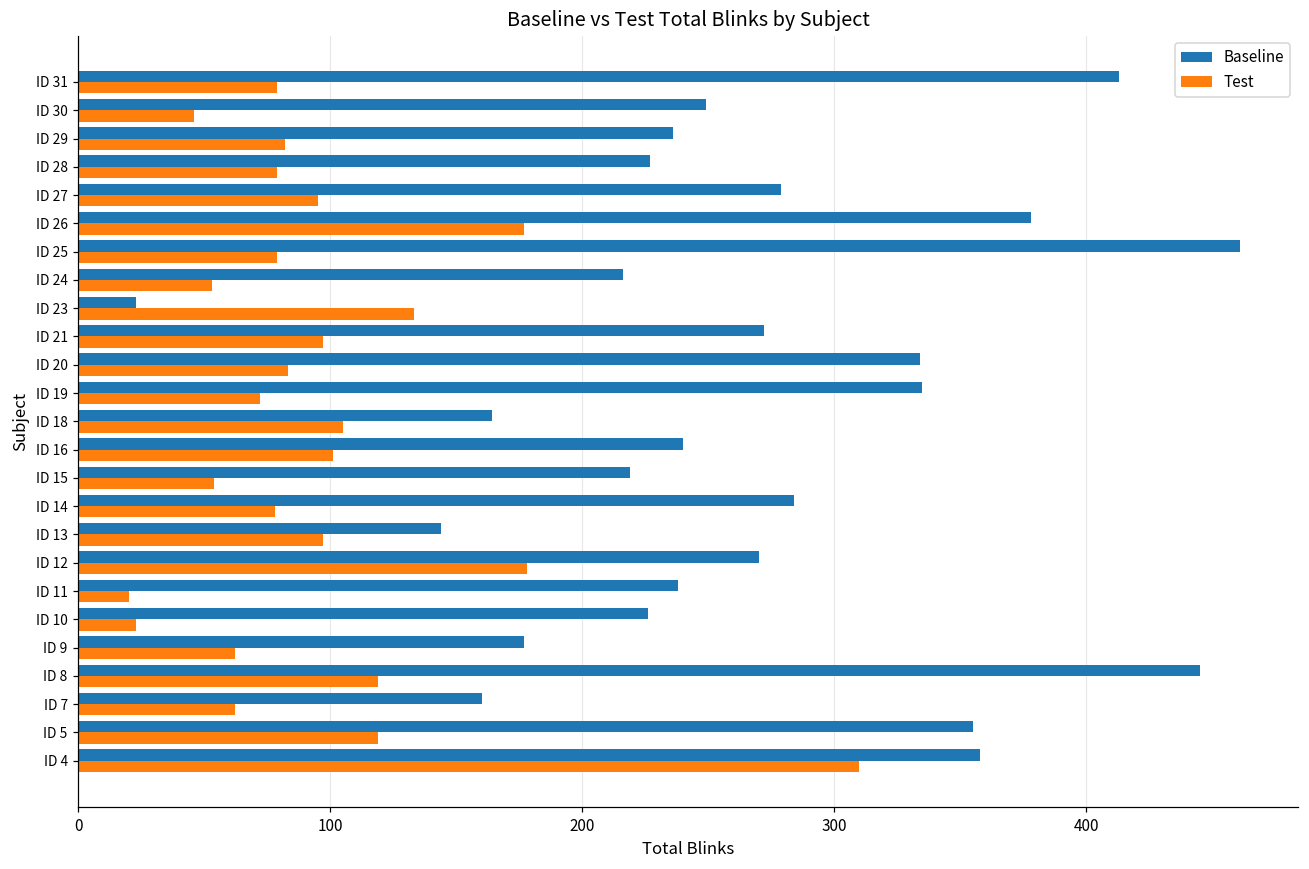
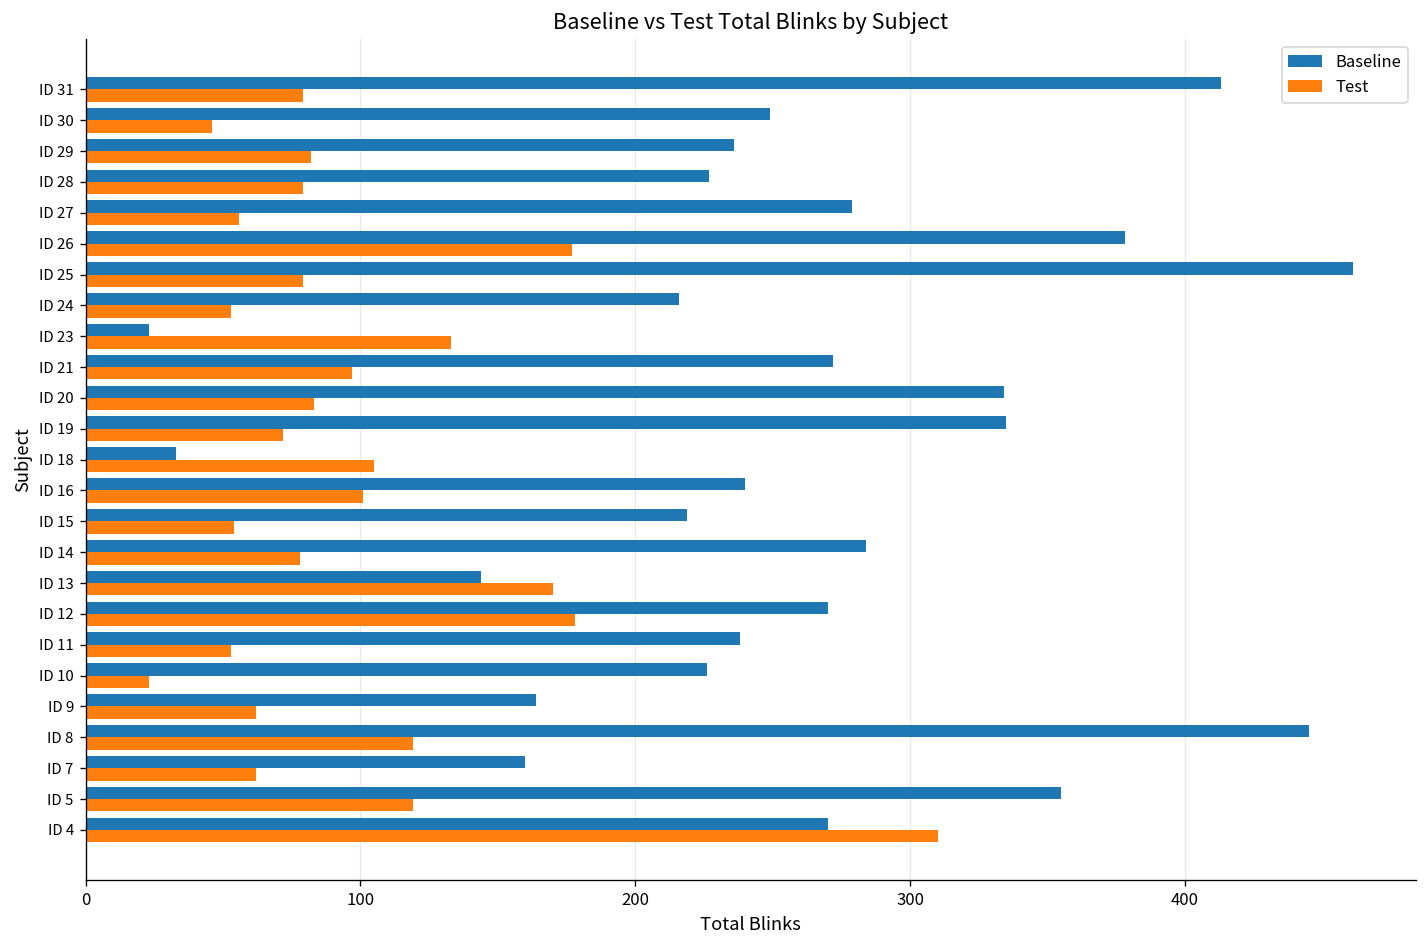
  {
    "Baseline": {
      "ID 31": 413,
      "ID 30": 249,
      "ID 29": 236,
      "ID 28": 227,
      "ID 27": 279,
      "ID 26": 378,
      "ID 25": 461,
      "ID 24": 216,
      "ID 23": 23,
      "ID 21": 272,
      "ID 20": 334,
      "ID 19": 335,
-     "ID 18": 164,
+     "ID 18": 33,
      "ID 16": 240,
      "ID 15": 219,
      "ID 14": 284,
      "ID 13": 144,
      "ID 12": 270,
      "ID 11": 238,
      "ID 10": 226,
-     "ID 9": 177,
+     "ID 9": 164,
      "ID 8": 445,
      "ID 7": 160,
      "ID 5": 355,
-     "ID 4": 358
+     "ID 4": 270
    },
    "Test": {
      "ID 31": 79,
      "ID 30": 46,
      "ID 29": 82,
      "ID 28": 79,
-     "ID 27": 95,
+     "ID 27": 56,
      "ID 26": 177,
      "ID 25": 79,
      "ID 24": 53,
      "ID 23": 133,
      "ID 21": 97,
      "ID 20": 83,
      "ID 19": 72,
      "ID 18": 105,
      "ID 16": 101,
      "ID 15": 54,
      "ID 14": 78,
-     "ID 13": 97,
+     "ID 13": 170,
      "ID 12": 178,
-     "ID 11": 20,
+     "ID 11": 53,
      "ID 10": 23,
      "ID 9": 62,
      "ID 8": 119,
      "ID 7": 62,
      "ID 5": 119,
      "ID 4": 310
    }
  }
